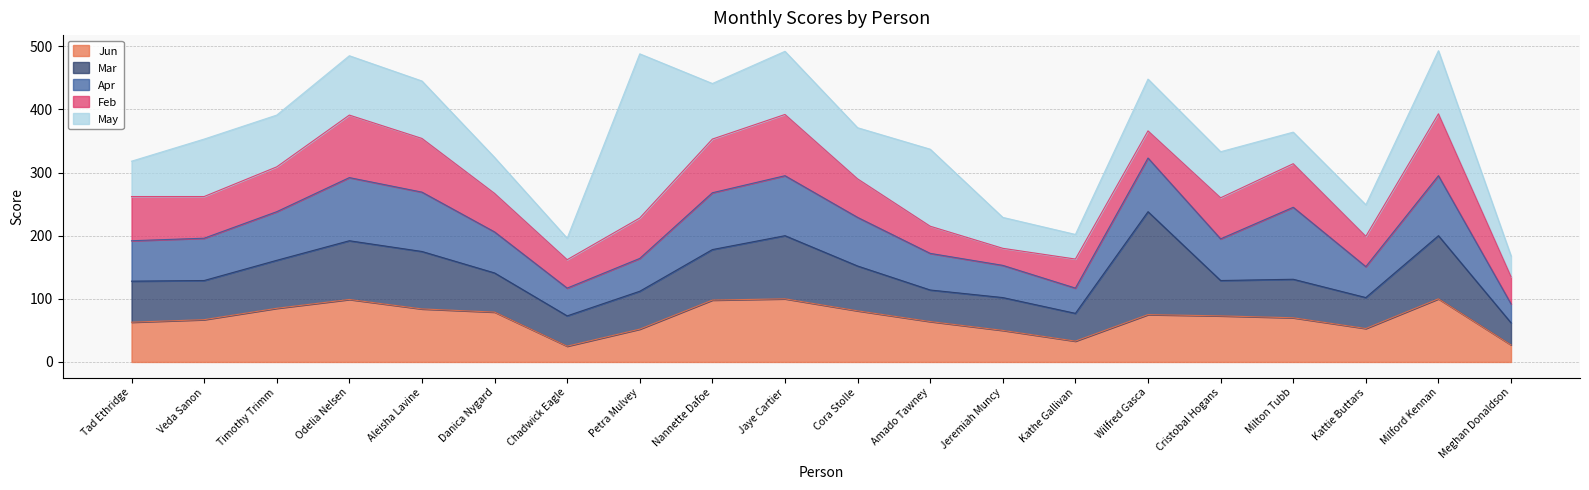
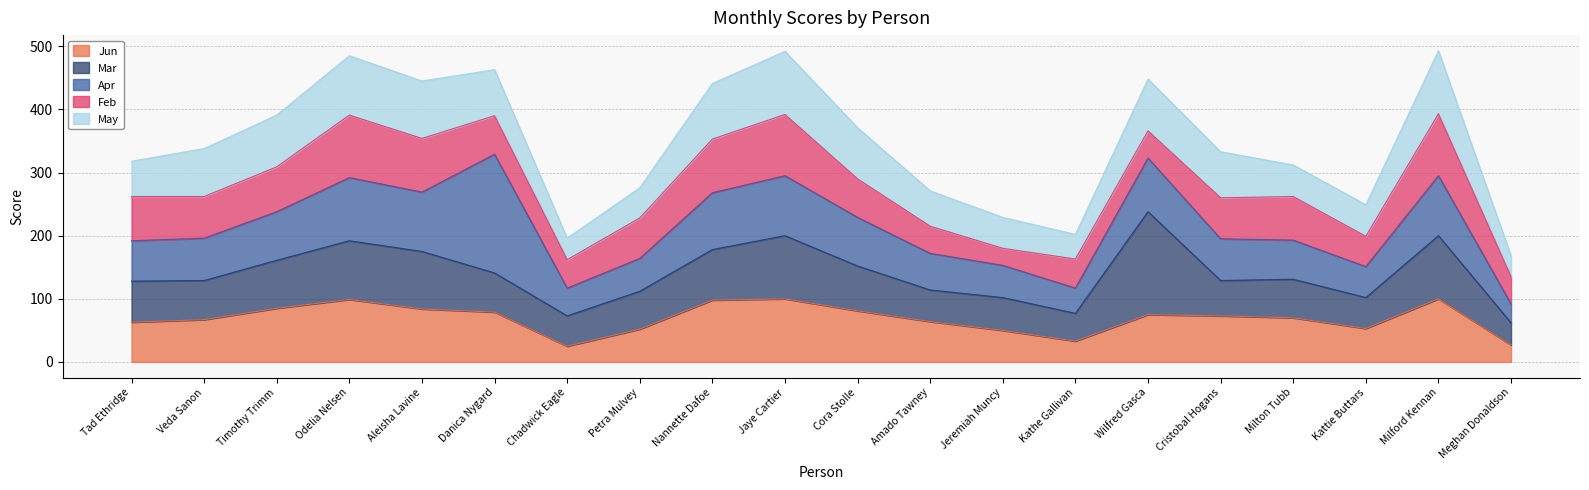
  {
    "Jun": {
      "Tad Ethridge": 60,
      "Veda Sanon": 70,
      "Timothy Trimm": 90,
      "Odelia Nelsen": 100,
      "Aleisha Lavine": 80,
      "Danica Nygard": 80,
      "Chadwick Eagle": 30,
      "Petra Mulvey": 50,
      "Nannette Dafoe": 100,
      "Jaye Cartier": 100,
      "Cora Stolle": 80,
      "Amado Tawney": 60,
      "Jeremiah Muncy": 50,
      "Kathe Gallivan": 30,
      "Wilfred Gasca": 80,
      "Cristobal Hogans": 70,
      "Milton Tubb": 70,
      "Kattie Buttars": 50,
      "Milford Kennan": 100,
      "Meghan Donaldson": 30
    },
    "Mar": {
      "Tad Ethridge": 70,
      "Veda Sanon": 60,
      "Timothy Trimm": 80,
      "Odelia Nelsen": 90,
      "Aleisha Lavine": 90,
      "Danica Nygard": 60,
      "Chadwick Eagle": 50,
      "Petra Mulvey": 60,
      "Nannette Dafoe": 80,
      "Jaye Cartier": 100,
      "Cora Stolle": 70,
      "Amado Tawney": 50,
      "Jeremiah Muncy": 50,
      "Kathe Gallivan": 40,
      "Wilfred Gasca": 160,
      "Cristobal Hogans": 60,
      "Milton Tubb": 60,
      "Kattie Buttars": 50,
      "Milford Kennan": 100,
      "Meghan Donaldson": 40
    },
    "Apr": {
      "Tad Ethridge": 60,
      "Veda Sanon": 70,
      "Timothy Trimm": 80,
      "Odelia Nelsen": 100,
      "Aleisha Lavine": 90,
-     "Danica Nygard": 70,
+     "Danica Nygard": 190,
      "Chadwick Eagle": 40,
      "Petra Mulvey": 50,
      "Nannette Dafoe": 90,
      "Jaye Cartier": 100,
      "Cora Stolle": 80,
      "Amado Tawney": 60,
      "Jeremiah Muncy": 50,
      "Kathe Gallivan": 40,
      "Wilfred Gasca": 90,
      "Cristobal Hogans": 70,
-     "Milton Tubb": 110,
+     "Milton Tubb": 60,
      "Kattie Buttars": 50,
      "Milford Kennan": 100,
      "Meghan Donaldson": 30
    },
    "Feb": {
      "Tad Ethridge": 70,
      "Veda Sanon": 70,
      "Timothy Trimm": 70,
      "Odelia Nelsen": 100,
      "Aleisha Lavine": 90,
      "Danica Nygard": 60,
      "Chadwick Eagle": 50,
      "Petra Mulvey": 60,
      "Nannette Dafoe": 90,
      "Jaye Cartier": 100,
      "Cora Stolle": 60,
      "Amado Tawney": 40,
      "Jeremiah Muncy": 30,
      "Kathe Gallivan": 50,
      "Wilfred Gasca": 40,
      "Cristobal Hogans": 70,
      "Milton Tubb": 70,
      "Kattie Buttars": 50,
      "Milford Kennan": 100,
      "Meghan Donaldson": 40
    },
    "May": {
      "Tad Ethridge": 60,
-     "Veda Sanon": 90,
+     "Veda Sanon": 80,
      "Timothy Trimm": 80,
      "Odelia Nelsen": 90,
      "Aleisha Lavine": 90,
-     "Danica Nygard": 60,
+     "Danica Nygard": 70,
      "Chadwick Eagle": 30,
-     "Petra Mulvey": 260,
+     "Petra Mulvey": 50,
      "Nannette Dafoe": 90,
      "Jaye Cartier": 100,
      "Cora Stolle": 80,
-     "Amado Tawney": 120,
+     "Amado Tawney": 60,
      "Jeremiah Muncy": 50,
      "Kathe Gallivan": 40,
      "Wilfred Gasca": 80,
      "Cristobal Hogans": 70,
      "Milton Tubb": 50,
      "Kattie Buttars": 50,
      "Milford Kennan": 100,
      "Meghan Donaldson": 30
    }
  }
